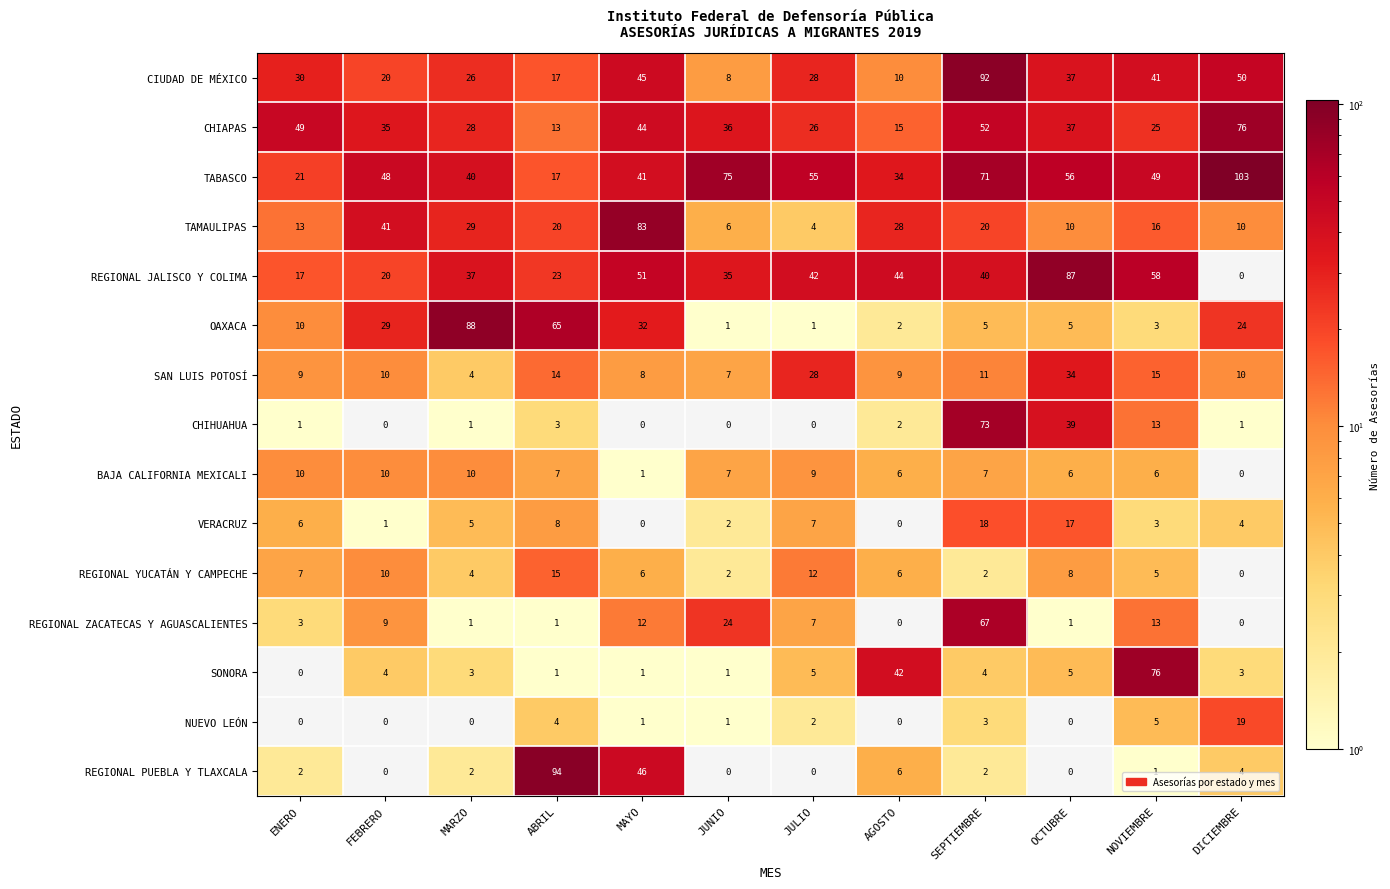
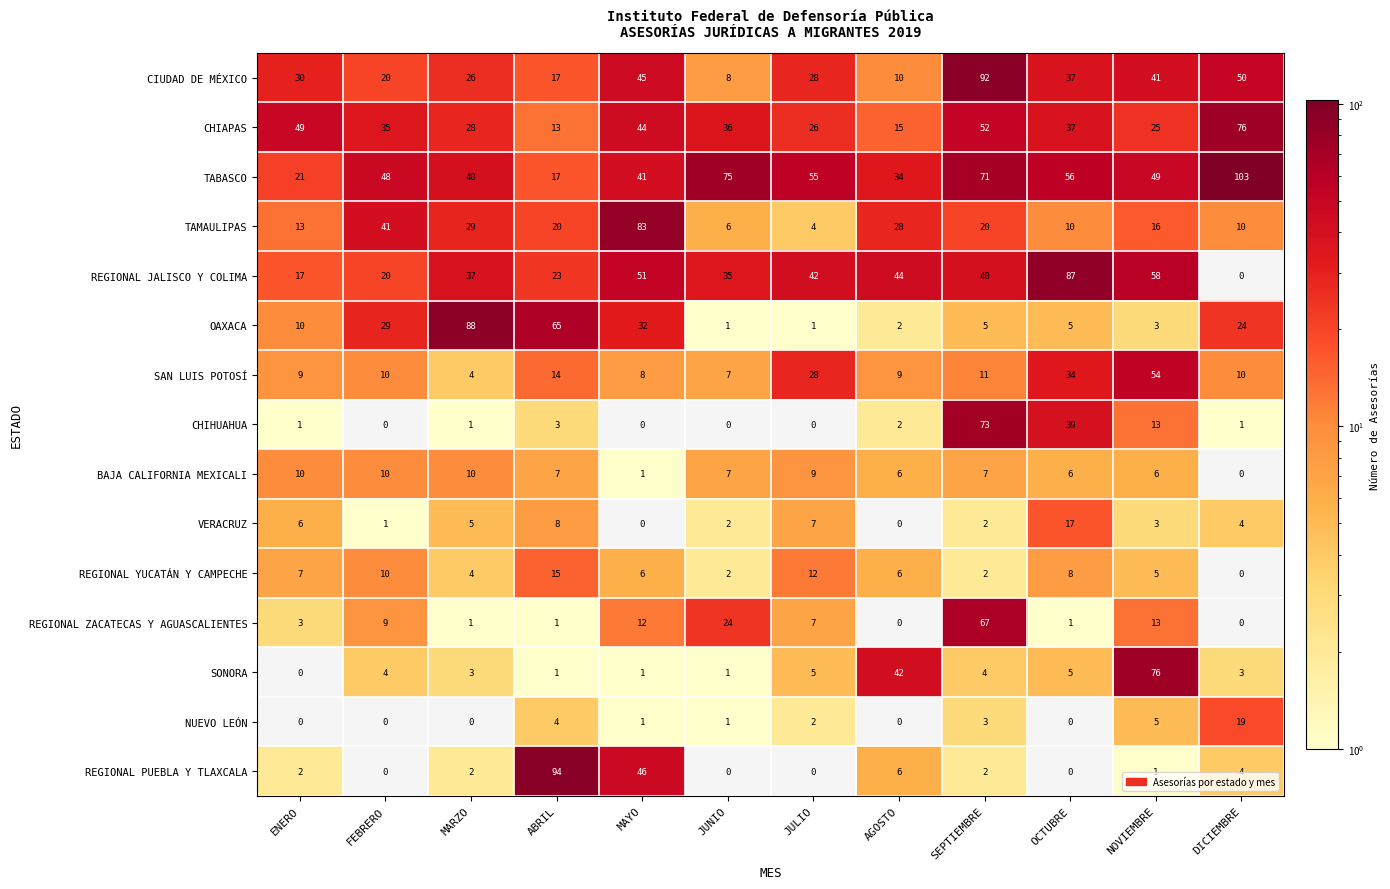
  {
    "CIUDAD DE MÉXICO": {
      "ENERO": 30,
      "FEBRERO": 20,
      "MARZO": 26,
      "ABRIL": 17,
      "MAYO": 45,
      "JUNIO": 8,
      "JULIO": 28,
      "AGOSTO": 10,
      "SEPTIEMBRE": 92,
      "OCTUBRE": 37,
      "NOVIEMBRE": 41,
      "DICIEMBRE": 50
    },
    "CHIAPAS": {
      "ENERO": 49,
      "FEBRERO": 35,
      "MARZO": 28,
      "ABRIL": 13,
      "MAYO": 44,
      "JUNIO": 36,
      "JULIO": 26,
      "AGOSTO": 15,
      "SEPTIEMBRE": 52,
      "OCTUBRE": 37,
      "NOVIEMBRE": 25,
      "DICIEMBRE": 76
    },
    "TABASCO": {
      "ENERO": 21,
      "FEBRERO": 48,
      "MARZO": 40,
      "ABRIL": 17,
      "MAYO": 41,
      "JUNIO": 75,
      "JULIO": 55,
      "AGOSTO": 34,
      "SEPTIEMBRE": 71,
      "OCTUBRE": 56,
      "NOVIEMBRE": 49,
      "DICIEMBRE": 103
    },
    "TAMAULIPAS": {
      "ENERO": 13,
      "FEBRERO": 41,
      "MARZO": 29,
      "ABRIL": 20,
      "MAYO": 83,
      "JUNIO": 6,
      "JULIO": 4,
      "AGOSTO": 28,
      "SEPTIEMBRE": 20,
      "OCTUBRE": 10,
      "NOVIEMBRE": 16,
      "DICIEMBRE": 10
    },
    "REGIONAL JALISCO Y COLIMA": {
      "ENERO": 17,
      "FEBRERO": 20,
      "MARZO": 37,
      "ABRIL": 23,
      "MAYO": 51,
      "JUNIO": 35,
      "JULIO": 42,
      "AGOSTO": 44,
      "SEPTIEMBRE": 40,
      "OCTUBRE": 87,
      "NOVIEMBRE": 58,
      "DICIEMBRE": 0
    },
    "OAXACA": {
      "ENERO": 10,
      "FEBRERO": 29,
      "MARZO": 88,
      "ABRIL": 65,
      "MAYO": 32,
      "JUNIO": 1,
      "JULIO": 1,
      "AGOSTO": 2,
      "SEPTIEMBRE": 5,
      "OCTUBRE": 5,
      "NOVIEMBRE": 3,
      "DICIEMBRE": 24
    },
    "SAN LUIS POTOSÍ": {
      "ENERO": 9,
      "FEBRERO": 10,
      "MARZO": 4,
      "ABRIL": 14,
      "MAYO": 8,
      "JUNIO": 7,
      "JULIO": 28,
      "AGOSTO": 9,
      "SEPTIEMBRE": 11,
      "OCTUBRE": 34,
-     "NOVIEMBRE": 15,
+     "NOVIEMBRE": 54,
      "DICIEMBRE": 10
    },
    "CHIHUAHUA": {
      "ENERO": 1,
      "FEBRERO": 0,
      "MARZO": 1,
      "ABRIL": 3,
      "MAYO": 0,
      "JUNIO": 0,
      "JULIO": 0,
      "AGOSTO": 2,
      "SEPTIEMBRE": 73,
      "OCTUBRE": 39,
      "NOVIEMBRE": 13,
      "DICIEMBRE": 1
    },
    "BAJA CALIFORNIA MEXICALI": {
      "ENERO": 10,
      "FEBRERO": 10,
      "MARZO": 10,
      "ABRIL": 7,
      "MAYO": 1,
      "JUNIO": 7,
      "JULIO": 9,
      "AGOSTO": 6,
      "SEPTIEMBRE": 7,
      "OCTUBRE": 6,
      "NOVIEMBRE": 6,
      "DICIEMBRE": 0
    },
    "VERACRUZ": {
      "ENERO": 6,
      "FEBRERO": 1,
      "MARZO": 5,
      "ABRIL": 8,
      "MAYO": 0,
      "JUNIO": 2,
      "JULIO": 7,
      "AGOSTO": 0,
-     "SEPTIEMBRE": 18,
+     "SEPTIEMBRE": 2,
      "OCTUBRE": 17,
      "NOVIEMBRE": 3,
      "DICIEMBRE": 4
    },
    "REGIONAL YUCATÁN Y CAMPECHE": {
      "ENERO": 7,
      "FEBRERO": 10,
      "MARZO": 4,
      "ABRIL": 15,
      "MAYO": 6,
      "JUNIO": 2,
      "JULIO": 12,
      "AGOSTO": 6,
      "SEPTIEMBRE": 2,
      "OCTUBRE": 8,
      "NOVIEMBRE": 5,
      "DICIEMBRE": 0
    },
    "REGIONAL ZACATECAS Y AGUASCALIENTES": {
      "ENERO": 3,
      "FEBRERO": 9,
      "MARZO": 1,
      "ABRIL": 1,
      "MAYO": 12,
      "JUNIO": 24,
      "JULIO": 7,
      "AGOSTO": 0,
      "SEPTIEMBRE": 67,
      "OCTUBRE": 1,
      "NOVIEMBRE": 13,
      "DICIEMBRE": 0
    },
    "SONORA": {
      "ENERO": 0,
      "FEBRERO": 4,
      "MARZO": 3,
      "ABRIL": 1,
      "MAYO": 1,
      "JUNIO": 1,
      "JULIO": 5,
      "AGOSTO": 42,
      "SEPTIEMBRE": 4,
      "OCTUBRE": 5,
      "NOVIEMBRE": 76,
      "DICIEMBRE": 3
    },
    "NUEVO LEÓN": {
      "ENERO": 0,
      "FEBRERO": 0,
      "MARZO": 0,
      "ABRIL": 4,
      "MAYO": 1,
      "JUNIO": 1,
      "JULIO": 2,
      "AGOSTO": 0,
      "SEPTIEMBRE": 3,
      "OCTUBRE": 0,
      "NOVIEMBRE": 5,
      "DICIEMBRE": 19
    },
    "REGIONAL PUEBLA Y TLAXCALA": {
      "ENERO": 2,
      "FEBRERO": 0,
      "MARZO": 2,
      "ABRIL": 94,
      "MAYO": 46,
      "JUNIO": 0,
      "JULIO": 0,
      "AGOSTO": 6,
      "SEPTIEMBRE": 2,
      "OCTUBRE": 0
    }
  }
